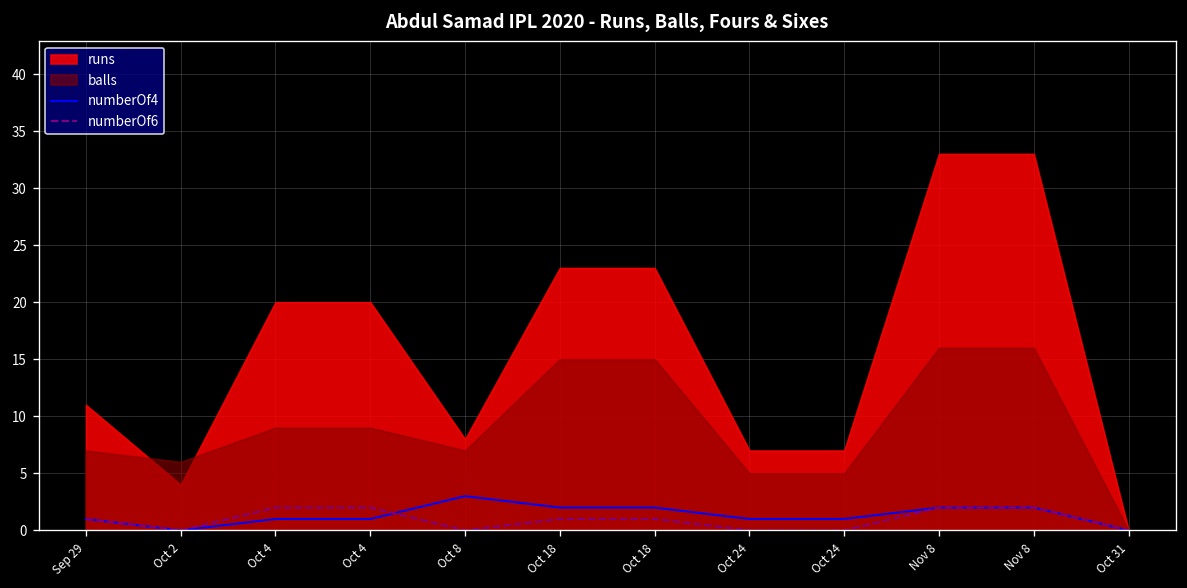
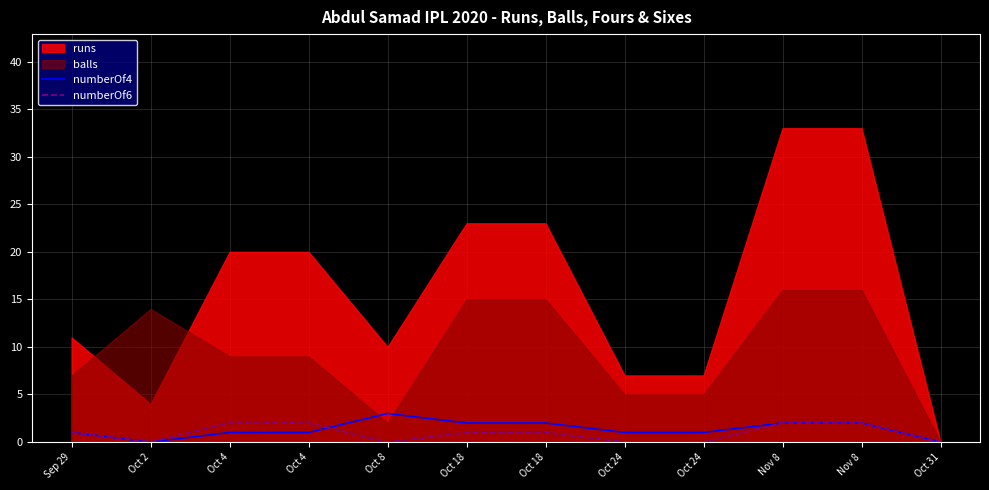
  {
    "runs": {
      "Sep 29": 11,
      "Oct 2": 4,
-     "Oct 8": 8
+     "Oct 8": 10
    },
    "numberOf4": {
      "Oct 8": 3
    },
    "balls": {
      "Sep 29": 7,
-     "Oct 2": 6,
-     "Oct 8": 7
+     "Oct 2": 14,
+     "Oct 8": 2
    },
    "numberOf6": {
      "Oct 8": 0
    }
  }
